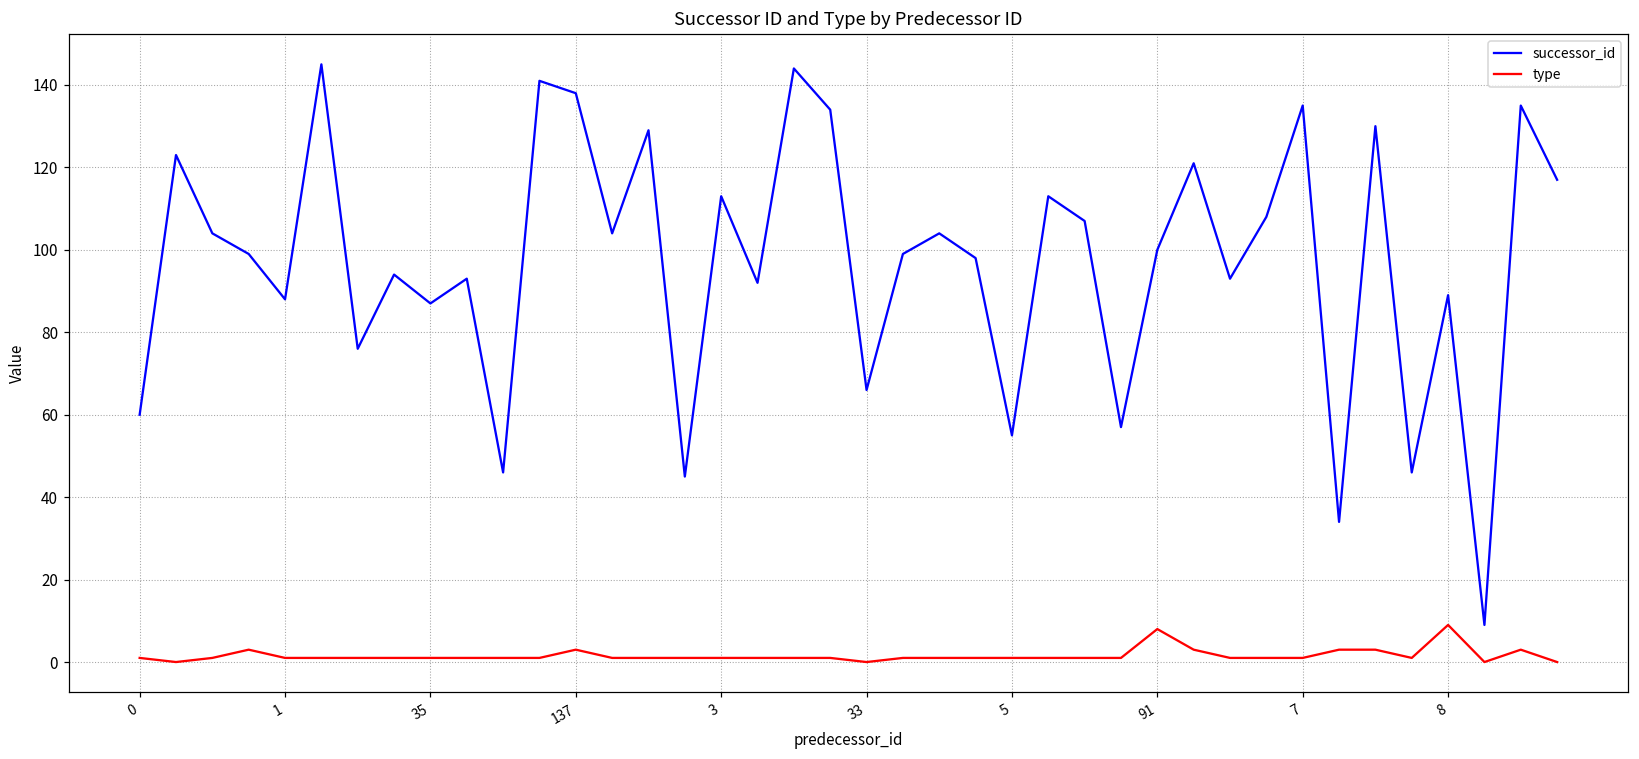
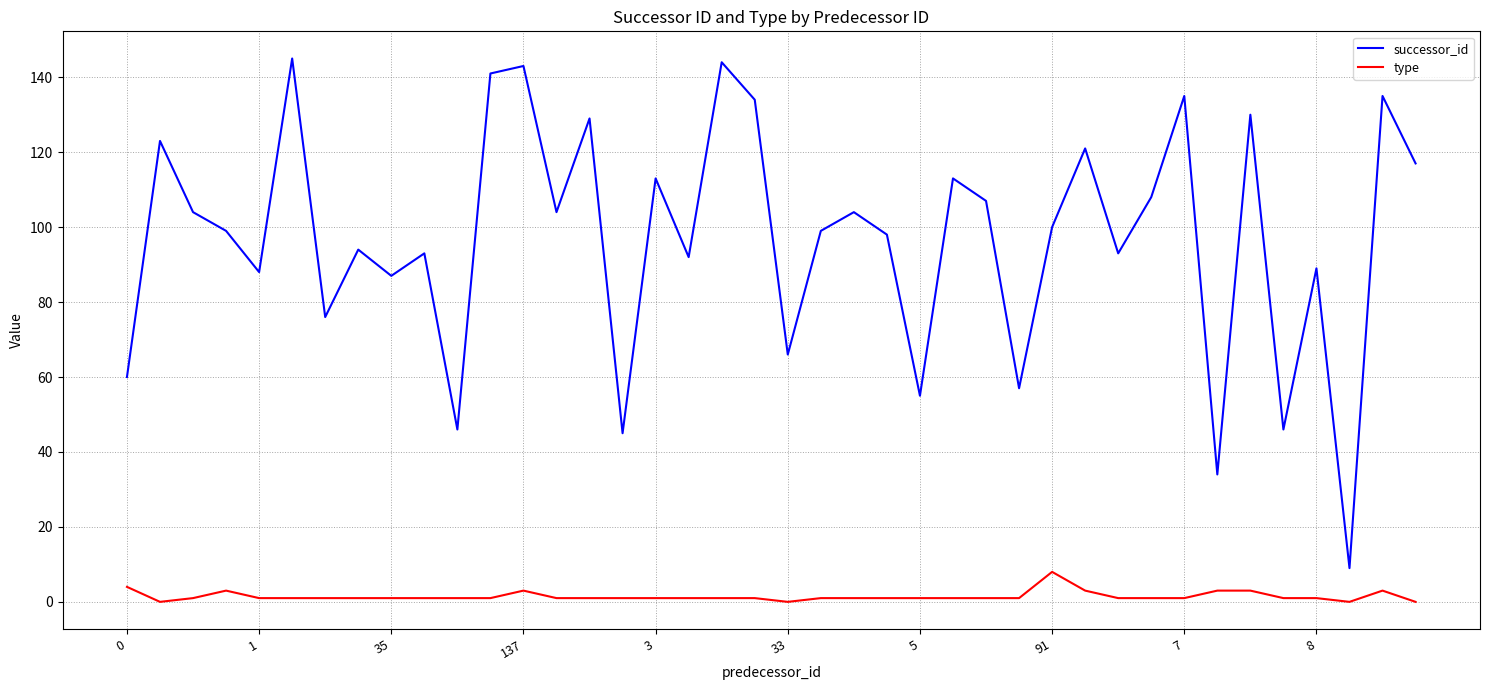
  {
    "successor_id": {
      "0": 60,
-     "137": 138,
+     "137": 143,
      "91": 100,
      "8": 89
    },
    "type": {
-     "0": 1,
+     "0": 4,
      "137": 3,
      "91": 8,
-     "8": 9
+     "8": 1
    }
  }
